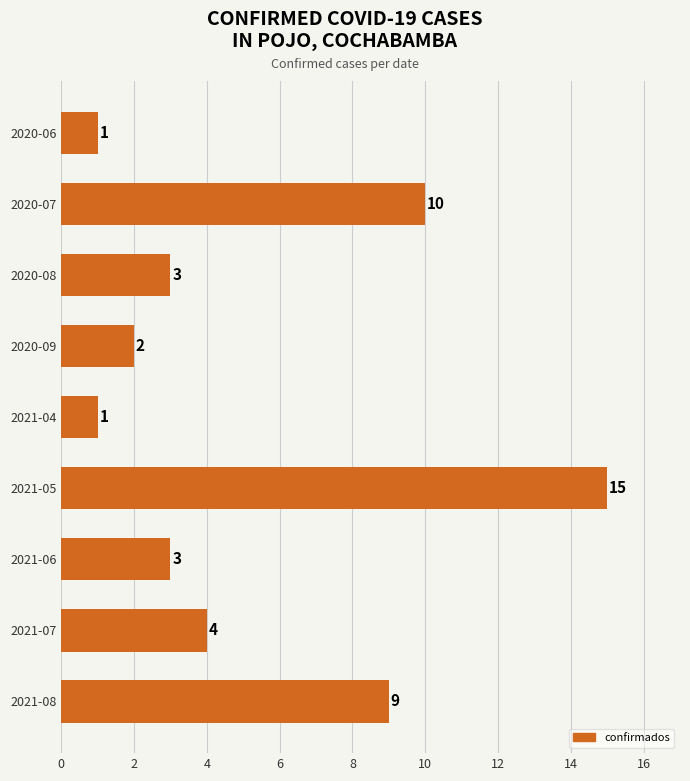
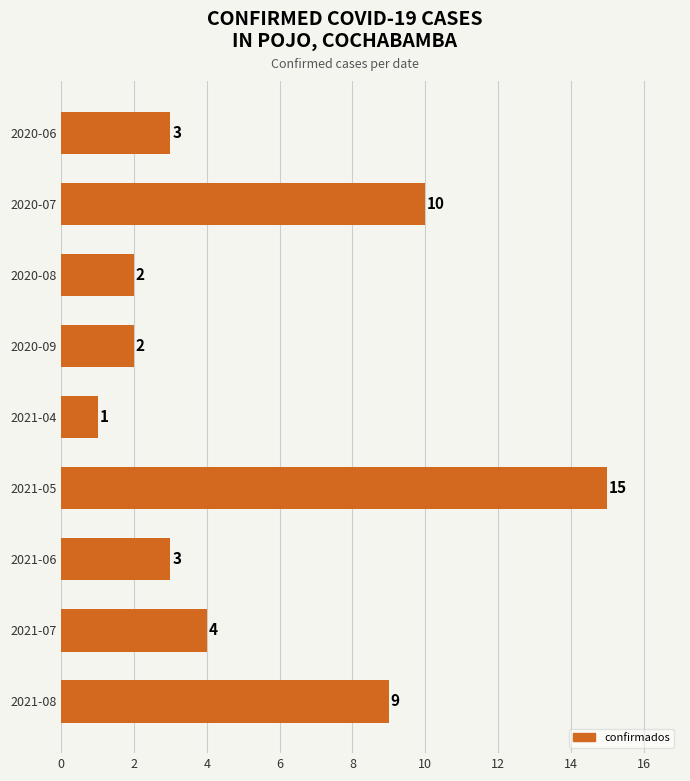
  {
-   "2020-06": 1,
+   "2020-06": 3,
    "2020-07": 10,
-   "2020-08": 3,
+   "2020-08": 2,
    "2020-09": 2,
    "2021-04": 1,
    "2021-05": 15,
    "2021-06": 3,
    "2021-07": 4,
    "2021-08": 9
  }
